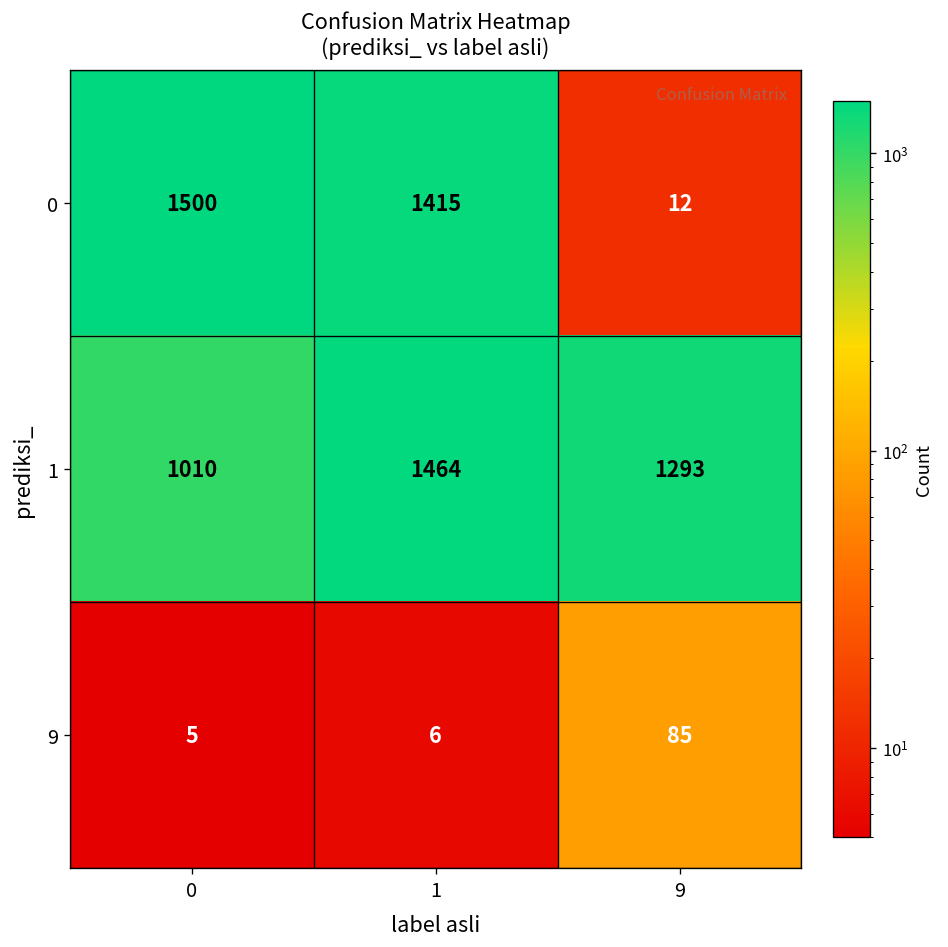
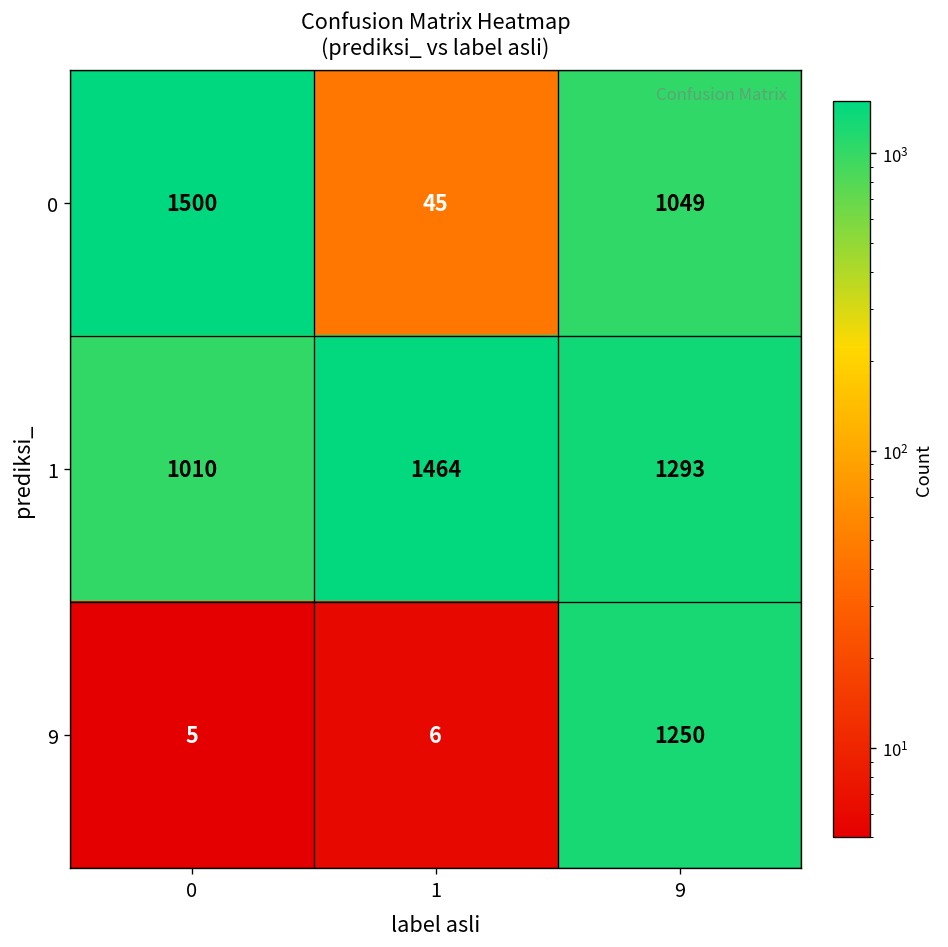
  {
    "0": {
      "0": 1500,
-     "1": 1415,
-     "9": 12
+     "1": 45,
+     "9": 1049
    },
    "1": {
      "0": 1010,
      "1": 1464,
      "9": 1293
    },
    "9": {
      "0": 5,
      "1": 6,
-     "9": 85
+     "9": 1250
    }
  }
